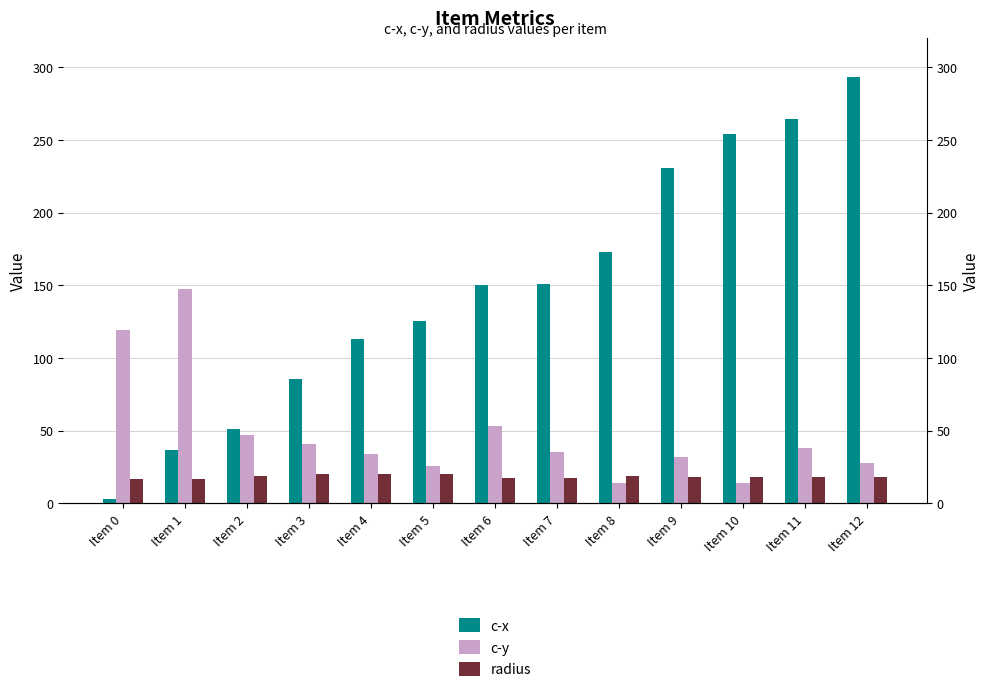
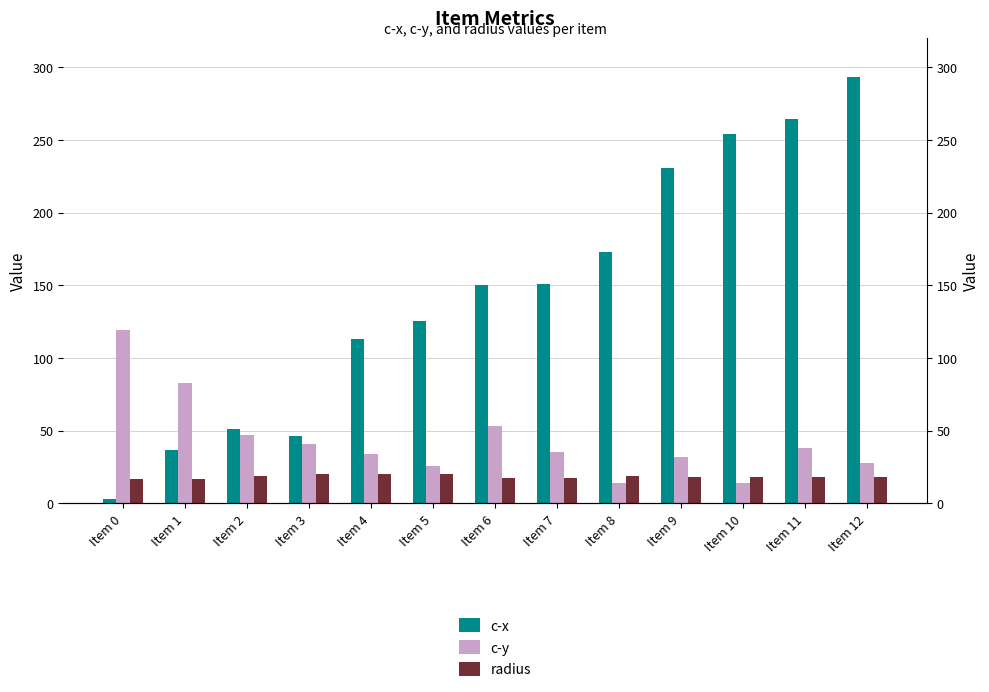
  {
    "c-x": {
      "Item 0": 3,
      "Item 1": 37,
      "Item 2": 51,
-     "Item 3": 86,
+     "Item 3": 46,
      "Item 4": 113,
      "Item 5": 125,
      "Item 6": 150,
      "Item 7": 151,
      "Item 8": 173,
      "Item 9": 230,
      "Item 10": 254,
      "Item 11": 264,
      "Item 12": 293
    },
    "c-y": {
      "Item 0": 119,
-     "Item 1": 147,
+     "Item 1": 83,
      "Item 2": 47,
      "Item 3": 41,
      "Item 4": 34,
      "Item 5": 26,
      "Item 6": 53,
      "Item 7": 35,
      "Item 8": 14,
      "Item 9": 32,
      "Item 10": 14,
      "Item 11": 38,
      "Item 12": 28
    },
    "radius": {
      "Item 0": 16,
      "Item 1": 17,
      "Item 2": 19,
      "Item 3": 20,
      "Item 4": 20,
      "Item 5": 20,
      "Item 6": 17,
      "Item 7": 17,
      "Item 8": 19,
      "Item 9": 18,
      "Item 10": 18,
      "Item 11": 18,
      "Item 12": 18
    }
  }
